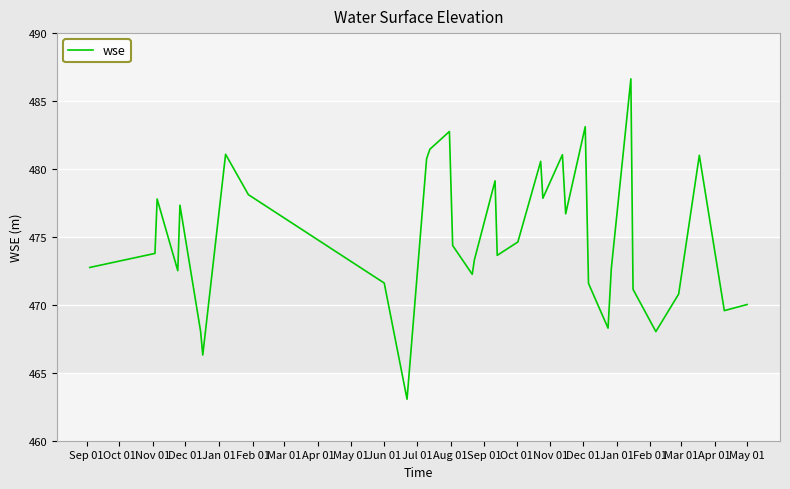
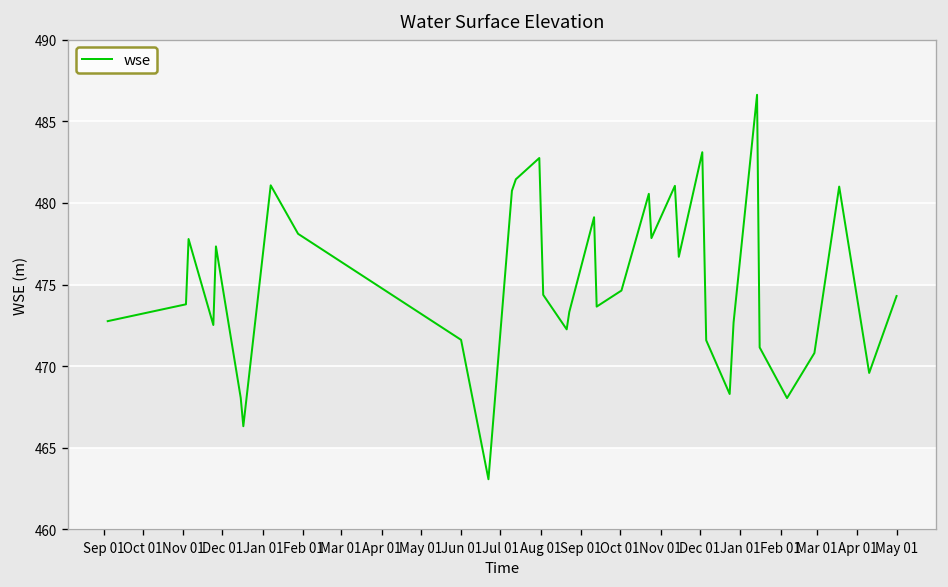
  {
    "Jun 01": 471.6,
-   "May 01": 470.0
+   "May 01": 474.3
  }
